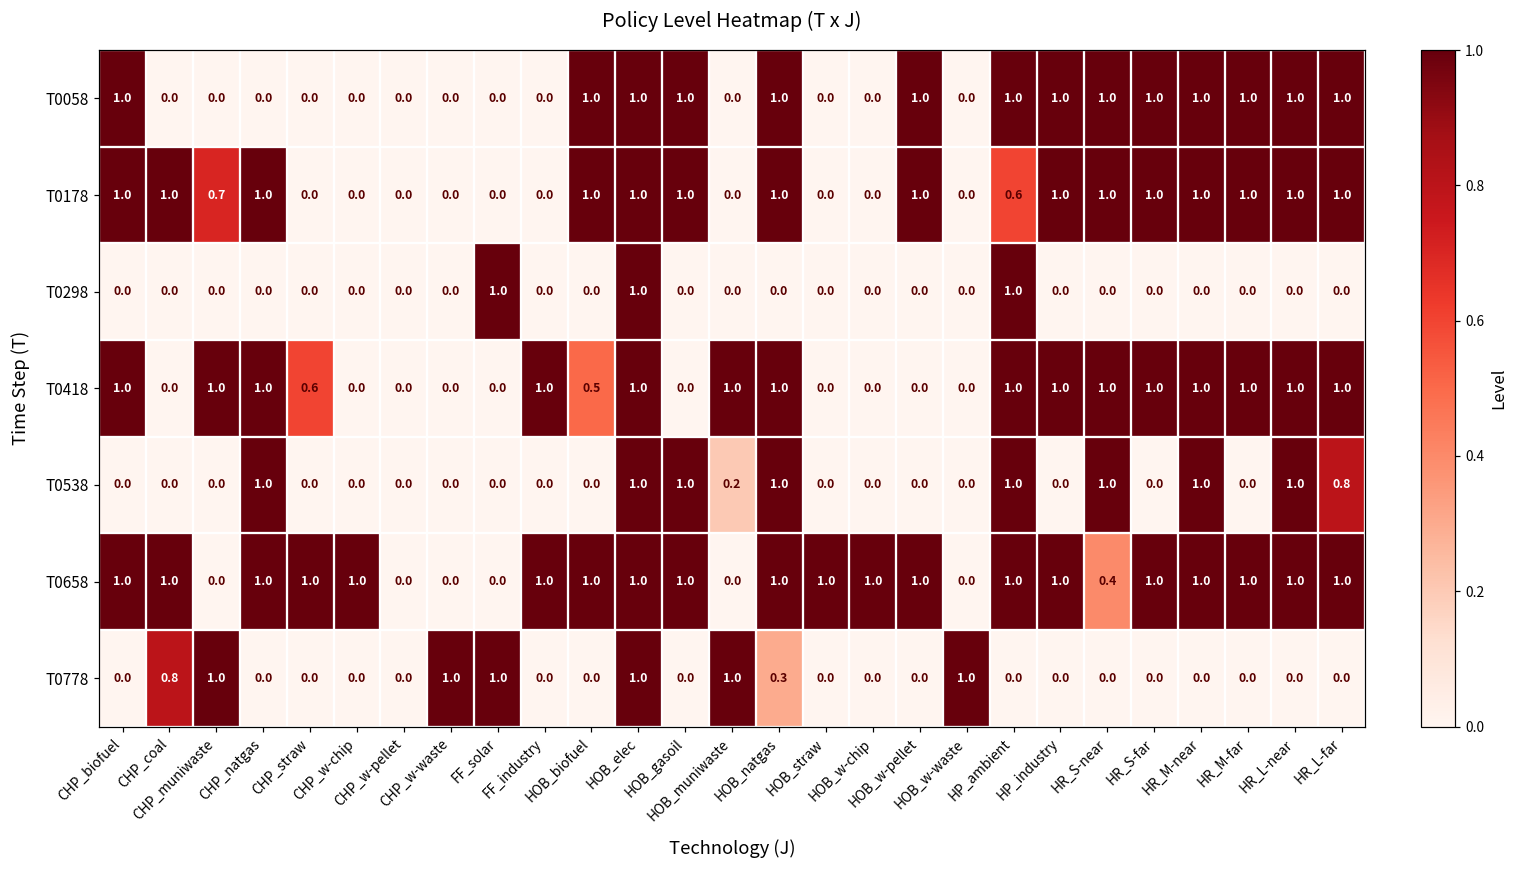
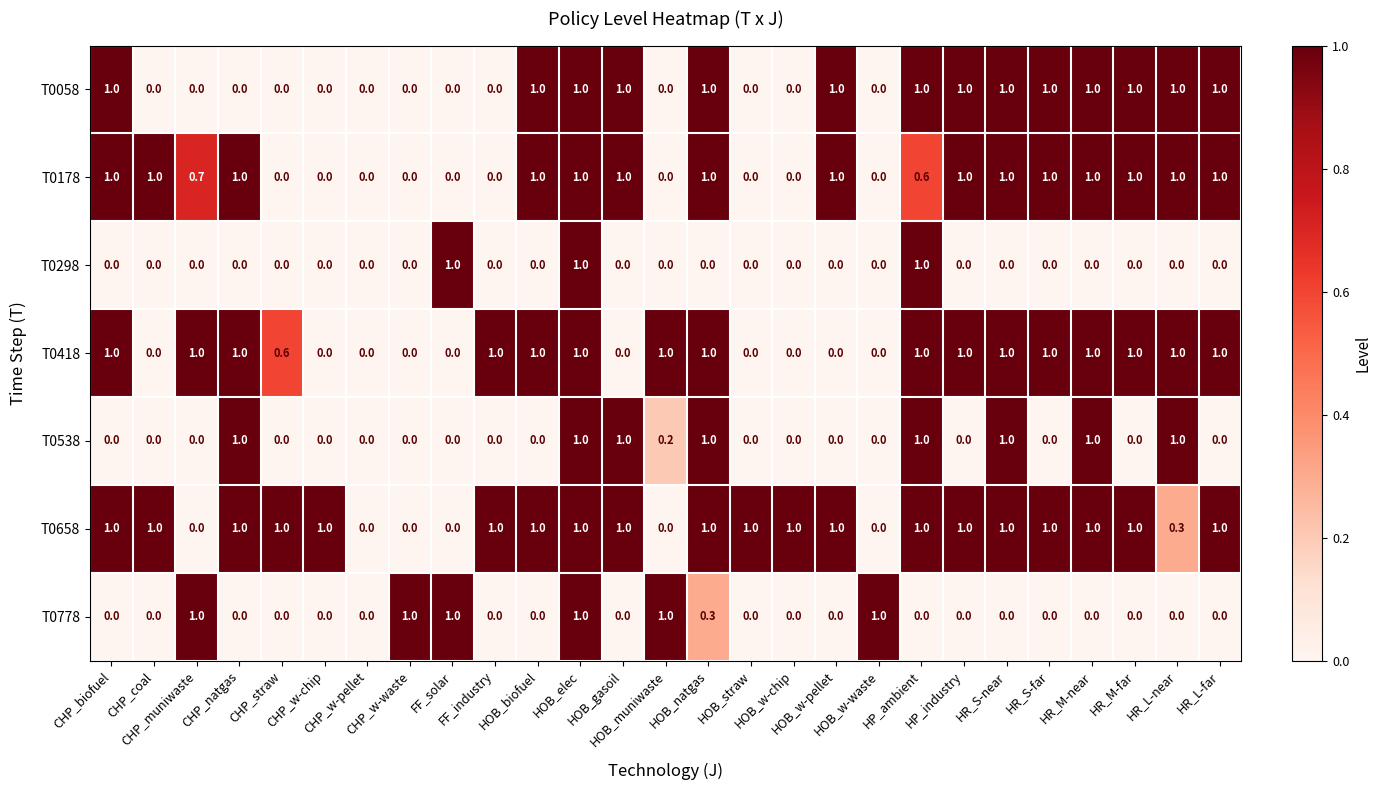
  {
    "T0058": {
      "CHP_biofuel": 1.0,
      "CHP_coal": 0.0,
      "CHP_muniwaste": 0.0,
      "CHP_natgas": 0.0,
      "CHP_straw": 0.0,
      "CHP_w-chip": 0.0,
      "CHP_w-pellet": 0.0,
      "CHP_w-waste": 0.0,
      "FF_solar": 0.0,
      "FF_industry": 0.0,
      "HOB_biofuel": 1.0,
      "HOB_elec": 1.0,
      "HOB_gasoil": 1.0,
      "HOB_muniwaste": 0.0,
      "HOB_natgas": 1.0,
      "HOB_straw": 0.0,
      "HOB_w-chip": 0.0,
      "HOB_w-pellet": 1.0,
      "HOB_w-waste": 0.0,
      "HP_ambient": 1.0,
      "HP_industry": 1.0,
      "HR_S-near": 1.0,
      "HR_S-far": 1.0,
      "HR_M-near": 1.0,
      "HR_M-far": 1.0,
      "HR_L-near": 1.0,
      "HR_L-far": 1.0
    },
    "T0178": {
      "CHP_biofuel": 1.0,
      "CHP_coal": 1.0,
      "CHP_muniwaste": 0.7,
      "CHP_natgas": 1.0,
      "CHP_straw": 0.0,
      "CHP_w-chip": 0.0,
      "CHP_w-pellet": 0.0,
      "CHP_w-waste": 0.0,
      "FF_solar": 0.0,
      "FF_industry": 0.0,
      "HOB_biofuel": 1.0,
      "HOB_elec": 1.0,
      "HOB_gasoil": 1.0,
      "HOB_muniwaste": 0.0,
      "HOB_natgas": 1.0,
      "HOB_straw": 0.0,
      "HOB_w-chip": 0.0,
      "HOB_w-pellet": 1.0,
      "HOB_w-waste": 0.0,
      "HP_ambient": 0.6,
      "HP_industry": 1.0,
      "HR_S-near": 1.0,
      "HR_S-far": 1.0,
      "HR_M-near": 1.0,
      "HR_M-far": 1.0,
      "HR_L-near": 1.0,
      "HR_L-far": 1.0
    },
    "T0298": {
      "CHP_biofuel": 0.0,
      "CHP_coal": 0.0,
      "CHP_muniwaste": 0.0,
      "CHP_natgas": 0.0,
      "CHP_straw": 0.0,
      "CHP_w-chip": 0.0,
      "CHP_w-pellet": 0.0,
      "CHP_w-waste": 0.0,
      "FF_solar": 1.0,
      "FF_industry": 0.0,
      "HOB_biofuel": 0.0,
      "HOB_elec": 1.0,
      "HOB_gasoil": 0.0,
      "HOB_muniwaste": 0.0,
      "HOB_natgas": 0.0,
      "HOB_straw": 0.0,
      "HOB_w-chip": 0.0,
      "HOB_w-pellet": 0.0,
      "HOB_w-waste": 0.0,
      "HP_ambient": 1.0,
      "HP_industry": 0.0,
      "HR_S-near": 0.0,
      "HR_S-far": 0.0,
      "HR_M-near": 0.0,
      "HR_M-far": 0.0,
      "HR_L-near": 0.0,
      "HR_L-far": 0.0
    },
    "T0418": {
      "CHP_biofuel": 1.0,
      "CHP_coal": 0.0,
      "CHP_muniwaste": 1.0,
      "CHP_natgas": 1.0,
      "CHP_straw": 0.6,
      "CHP_w-chip": 0.0,
      "CHP_w-pellet": 0.0,
      "CHP_w-waste": 0.0,
      "FF_solar": 0.0,
      "FF_industry": 1.0,
-     "HOB_biofuel": 0.5,
+     "HOB_biofuel": 1.0,
      "HOB_elec": 1.0,
      "HOB_gasoil": 0.0,
      "HOB_muniwaste": 1.0,
      "HOB_natgas": 1.0,
      "HOB_straw": 0.0,
      "HOB_w-chip": 0.0,
      "HOB_w-pellet": 0.0,
      "HOB_w-waste": 0.0,
      "HP_ambient": 1.0,
      "HP_industry": 1.0,
      "HR_S-near": 1.0,
      "HR_S-far": 1.0,
      "HR_M-near": 1.0,
      "HR_M-far": 1.0,
      "HR_L-near": 1.0,
      "HR_L-far": 1.0
    },
    "T0538": {
      "CHP_biofuel": 0.0,
      "CHP_coal": 0.0,
      "CHP_muniwaste": 0.0,
      "CHP_natgas": 1.0,
      "CHP_straw": 0.0,
      "CHP_w-chip": 0.0,
      "CHP_w-pellet": 0.0,
      "CHP_w-waste": 0.0,
      "FF_solar": 0.0,
      "FF_industry": 0.0,
      "HOB_biofuel": 0.0,
      "HOB_elec": 1.0,
      "HOB_gasoil": 1.0,
      "HOB_muniwaste": 0.2,
      "HOB_natgas": 1.0,
      "HOB_straw": 0.0,
      "HOB_w-chip": 0.0,
      "HOB_w-pellet": 0.0,
      "HOB_w-waste": 0.0,
      "HP_ambient": 1.0,
      "HP_industry": 0.0,
      "HR_S-near": 1.0,
      "HR_S-far": 0.0,
      "HR_M-near": 1.0,
      "HR_M-far": 0.0,
      "HR_L-near": 1.0,
-     "HR_L-far": 0.8
+     "HR_L-far": 0.0
    },
    "T0658": {
      "CHP_biofuel": 1.0,
      "CHP_coal": 1.0,
      "CHP_muniwaste": 0.0,
      "CHP_natgas": 1.0,
      "CHP_straw": 1.0,
      "CHP_w-chip": 1.0,
      "CHP_w-pellet": 0.0,
      "CHP_w-waste": 0.0,
      "FF_solar": 0.0,
      "FF_industry": 1.0,
      "HOB_biofuel": 1.0,
      "HOB_elec": 1.0,
      "HOB_gasoil": 1.0,
      "HOB_muniwaste": 0.0,
      "HOB_natgas": 1.0,
      "HOB_straw": 1.0,
      "HOB_w-chip": 1.0,
      "HOB_w-pellet": 1.0,
      "HOB_w-waste": 0.0,
      "HP_ambient": 1.0,
      "HP_industry": 1.0,
-     "HR_S-near": 0.4,
+     "HR_S-near": 1.0,
      "HR_S-far": 1.0,
      "HR_M-near": 1.0,
      "HR_M-far": 1.0,
-     "HR_L-near": 1.0,
+     "HR_L-near": 0.3,
      "HR_L-far": 1.0
    },
    "T0778": {
      "CHP_biofuel": 0.0,
-     "CHP_coal": 0.8,
+     "CHP_coal": 0.0,
      "CHP_muniwaste": 1.0,
      "CHP_natgas": 0.0,
      "CHP_straw": 0.0,
      "CHP_w-chip": 0.0,
      "CHP_w-pellet": 0.0,
      "CHP_w-waste": 1.0,
      "FF_solar": 1.0,
      "FF_industry": 0.0,
      "HOB_biofuel": 0.0,
      "HOB_elec": 1.0,
      "HOB_gasoil": 0.0,
      "HOB_muniwaste": 1.0,
      "HOB_natgas": 0.3,
      "HOB_straw": 0.0,
      "HOB_w-chip": 0.0,
      "HOB_w-pellet": 0.0,
      "HOB_w-waste": 1.0,
      "HP_ambient": 0.0,
      "HP_industry": 0.0,
      "HR_S-near": 0.0,
      "HR_S-far": 0.0,
      "HR_M-near": 0.0,
      "HR_M-far": 0.0,
      "HR_L-near": 0.0,
      "HR_L-far": 0.0
    }
  }
